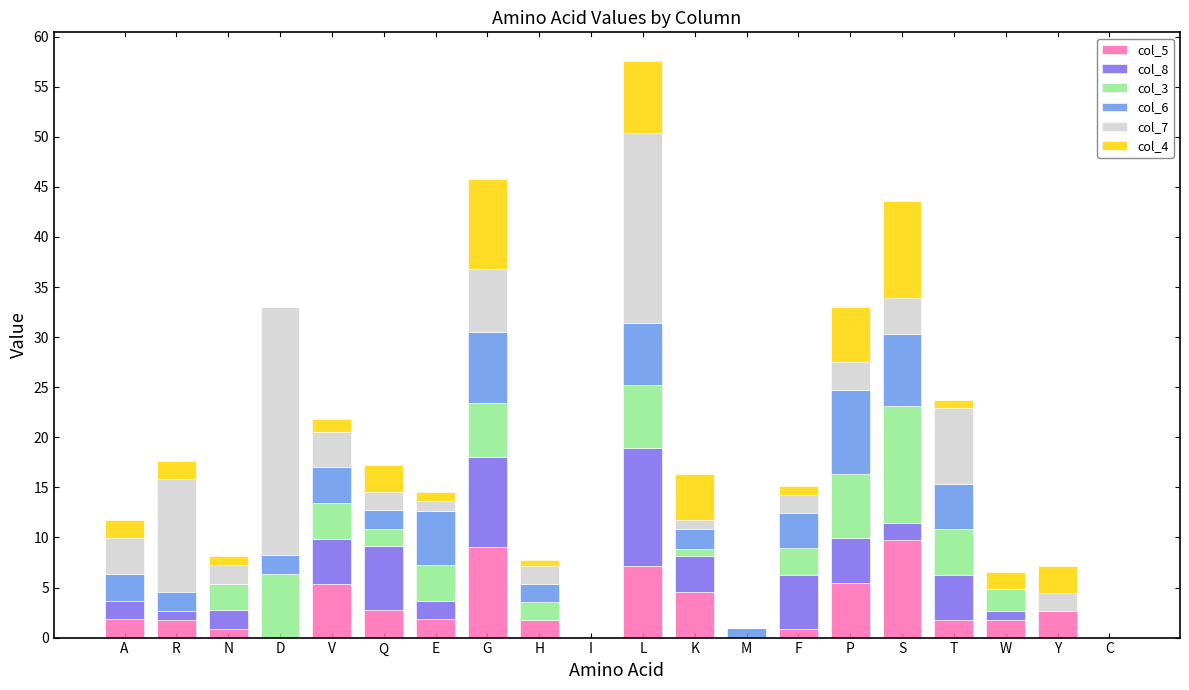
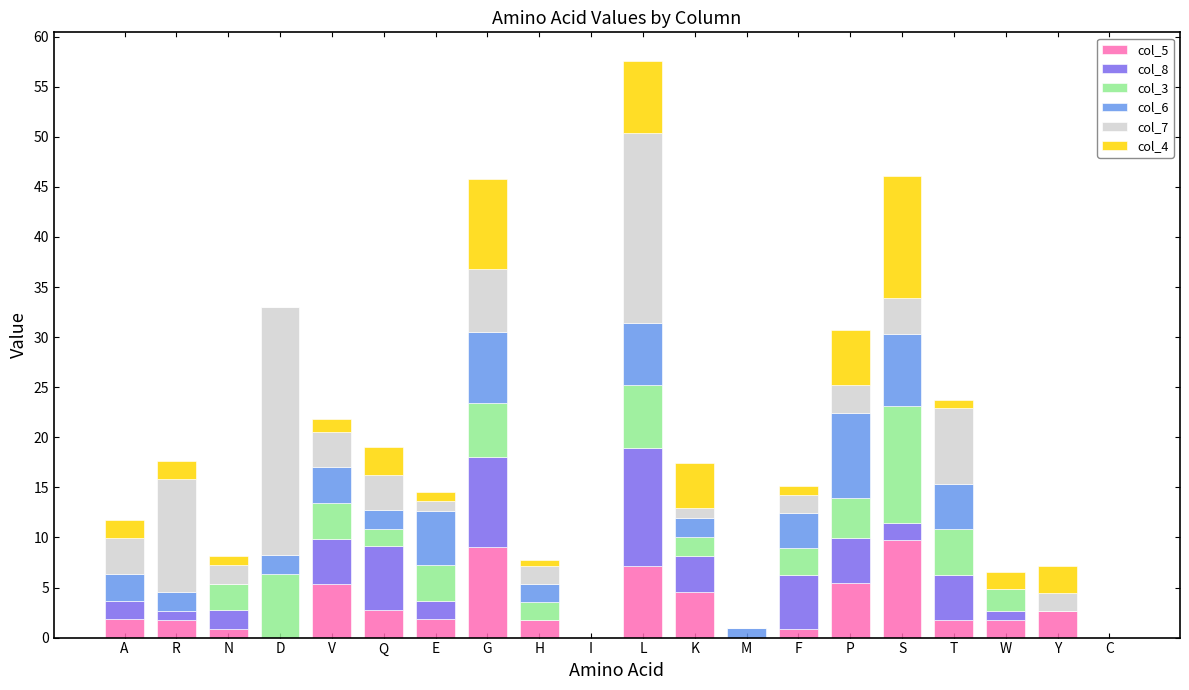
  {
    "col_5": {
      "A": 1.8,
      "R": 1.8,
      "N": 0.9,
      "D": 0.0,
      "V": 5.4,
      "Q": 2.7,
      "E": 1.8,
      "G": 9.0,
      "H": 1.8,
      "I": 0.0,
      "L": 7.2,
      "K": 4.5,
      "M": 0.0,
      "F": 0.9,
      "P": 5.5,
      "S": 9.7,
      "T": 1.8,
      "W": 1.8,
      "Y": 2.7,
      "C": 0.0
    },
    "col_3": {
      "A": 0.0,
      "R": 0.0,
      "N": 2.7,
      "D": 6.3,
      "V": 3.5,
      "Q": 1.8,
      "E": 3.6,
      "G": 5.4,
      "H": 1.8,
      "I": 0.0,
      "L": 6.3,
-     "K": 0.7,
+     "K": 1.9,
      "M": 0.0,
      "F": 2.7,
-     "P": 6.4,
+     "P": 4.0,
      "S": 11.7,
      "T": 4.6,
      "W": 2.2,
      "Y": 0.0,
      "C": 0.0
    },
    "col_7": {
      "A": 3.6,
      "R": 11.3,
      "N": 1.8,
      "D": 24.8,
      "V": 3.5,
-     "Q": 1.8,
+     "Q": 3.5,
      "E": 0.9,
      "G": 6.2,
      "H": 1.8,
      "I": 0.0,
      "L": 18.9,
      "K": 0.9,
      "M": 0.0,
      "F": 1.8,
      "P": 2.8,
      "S": 3.6,
      "T": 7.6,
      "W": 0.0,
      "Y": 1.8,
      "C": 0.0
    },
    "col_4": {
      "A": 1.8,
      "R": 1.8,
      "N": 0.9,
      "D": 0.0,
      "V": 1.3,
      "Q": 2.7,
      "E": 0.9,
      "G": 9.0,
      "H": 0.6,
      "I": 0.0,
      "L": 7.2,
      "K": 4.5,
      "M": 0.0,
      "F": 0.9,
      "P": 5.5,
-     "S": 9.7,
+     "S": 12.2,
      "T": 0.9,
      "W": 1.8,
      "Y": 2.7,
      "C": 0.0
    }
  }
